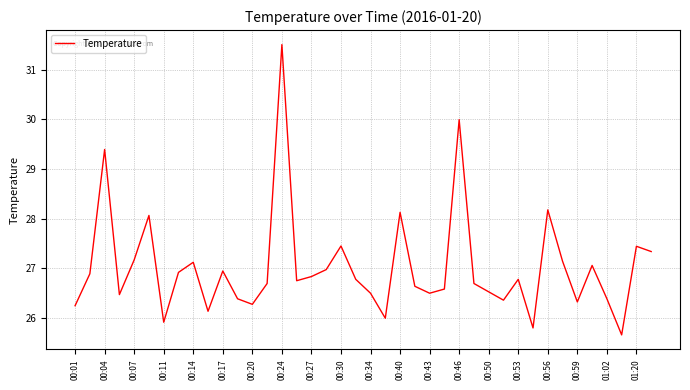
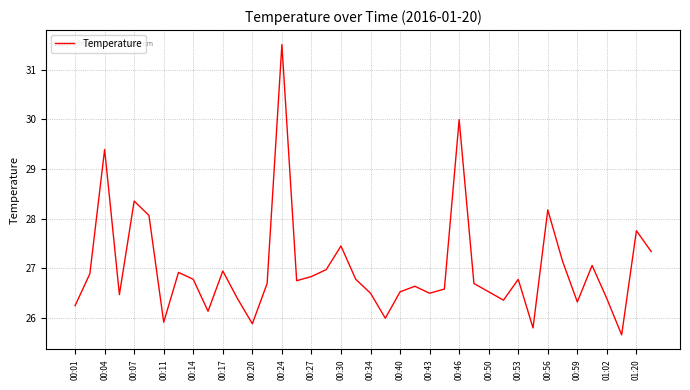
  {
    "00:01": 26.2,
    "00:04": 29.4,
-   "00:07": 27.2,
+   "00:07": 28.4,
    "00:11": 25.9,
-   "00:14": 27.1,
+   "00:14": 26.8,
    "00:17": 26.9,
-   "00:20": 26.3,
+   "00:20": 25.9,
    "00:24": 31.5,
    "00:27": 26.8,
    "00:30": 27.4,
    "00:34": 26.5,
-   "00:40": 28.1,
+   "00:40": 26.5,
    "00:43": 26.5,
    "00:46": 30.0,
    "00:50": 26.5,
    "00:53": 26.8,
    "00:56": 28.2,
    "00:59": 26.3,
    "01:02": 26.4,
-   "01:20": 27.4
+   "01:20": 27.8
  }
